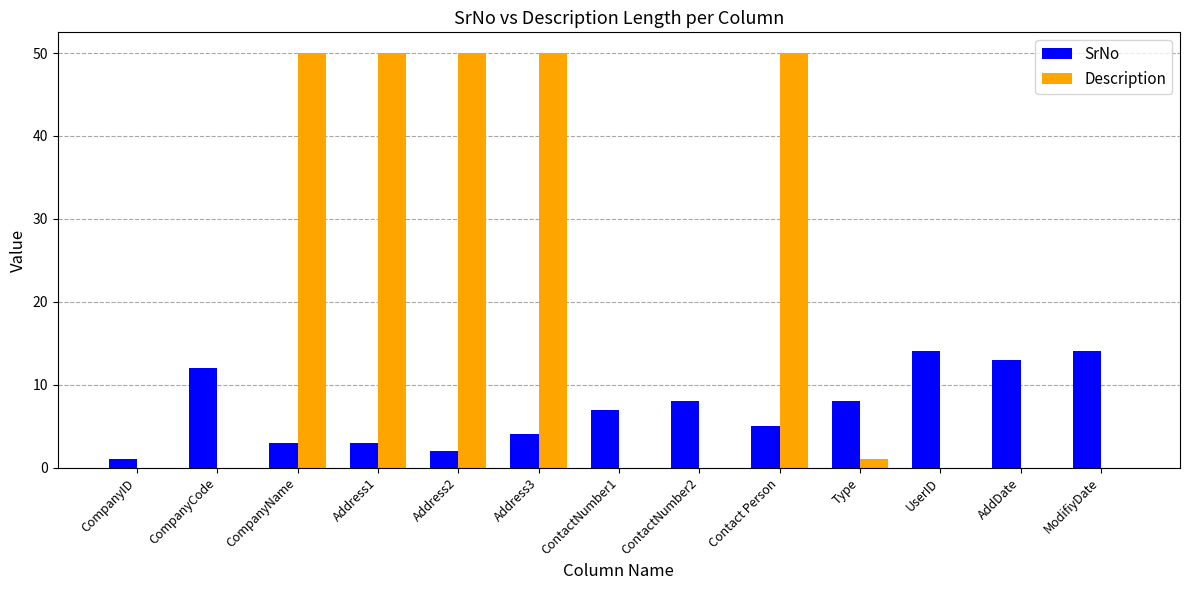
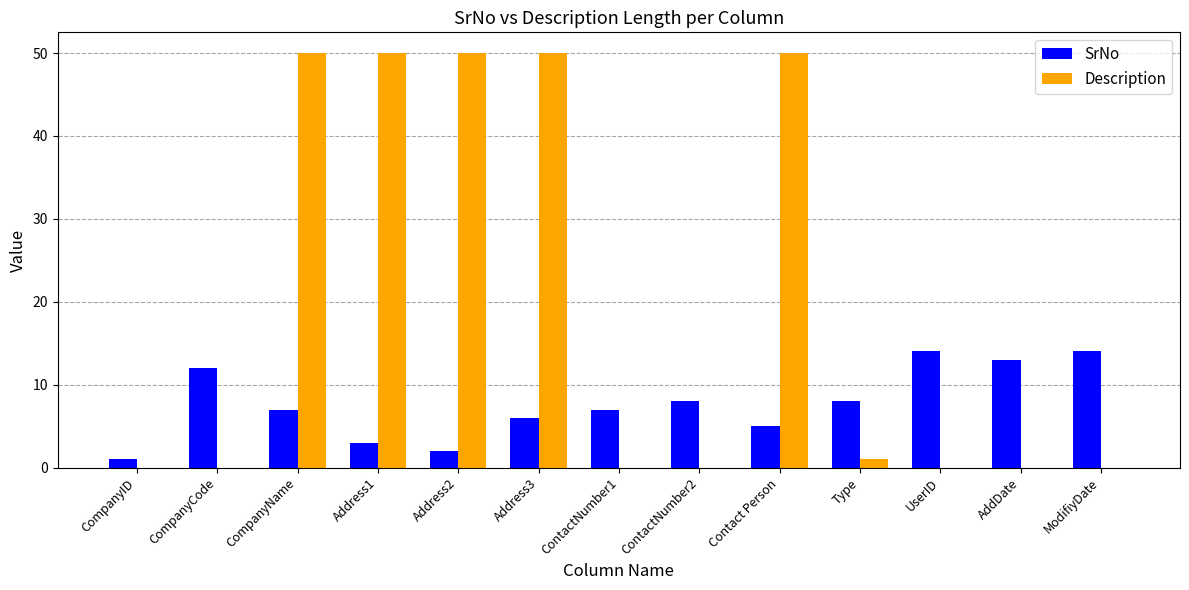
  {
    "SrNo": {
      "CompanyID": 1,
      "CompanyCode": 12,
-     "CompanyName": 3,
+     "CompanyName": 7,
      "Address1": 3,
      "Address2": 2,
-     "Address3": 4,
+     "Address3": 6,
      "ContactNumber1": 7,
      "ContactNumber2": 8,
      "Contact Person": 5,
      "Type": 8,
      "UserID": 14,
      "AddDate": 13,
      "ModifiyDate": 14
    },
    "Description": {
      "CompanyID": 0,
      "CompanyCode": 0,
      "CompanyName": 50,
      "Address1": 50,
      "Address2": 50,
      "Address3": 50,
      "ContactNumber1": 0,
      "ContactNumber2": 0,
      "Contact Person": 50,
      "Type": 1,
      "UserID": 0,
      "AddDate": 0,
      "ModifiyDate": 0
    }
  }
